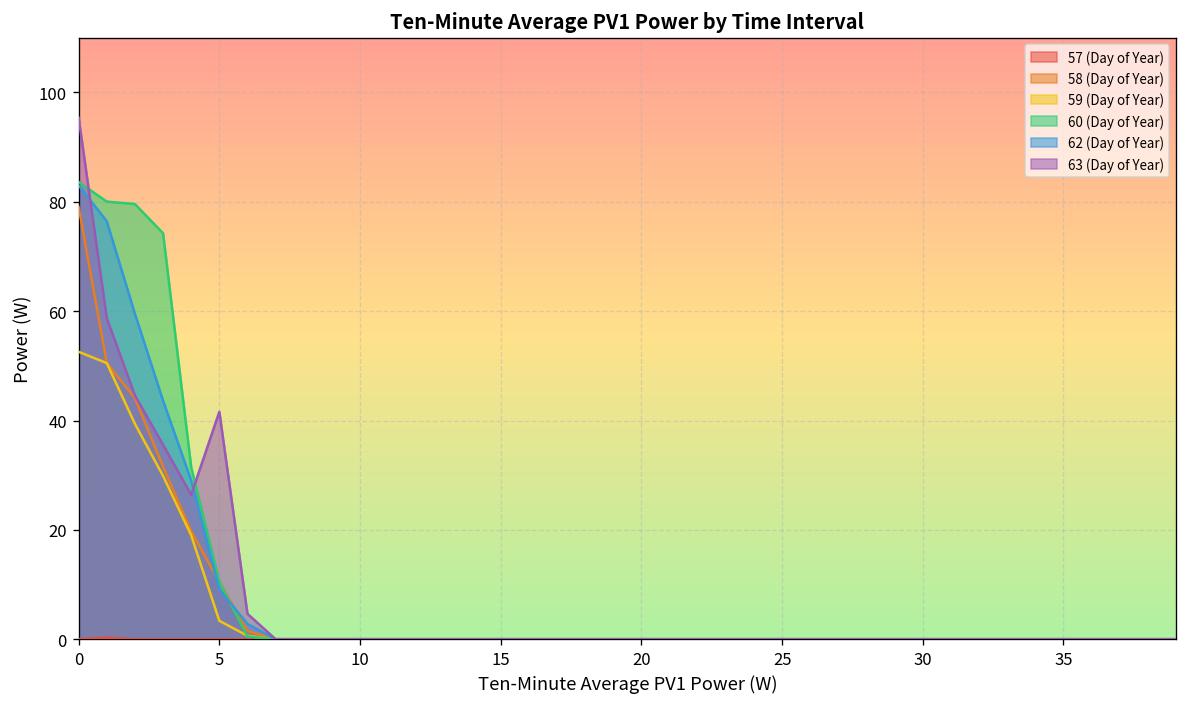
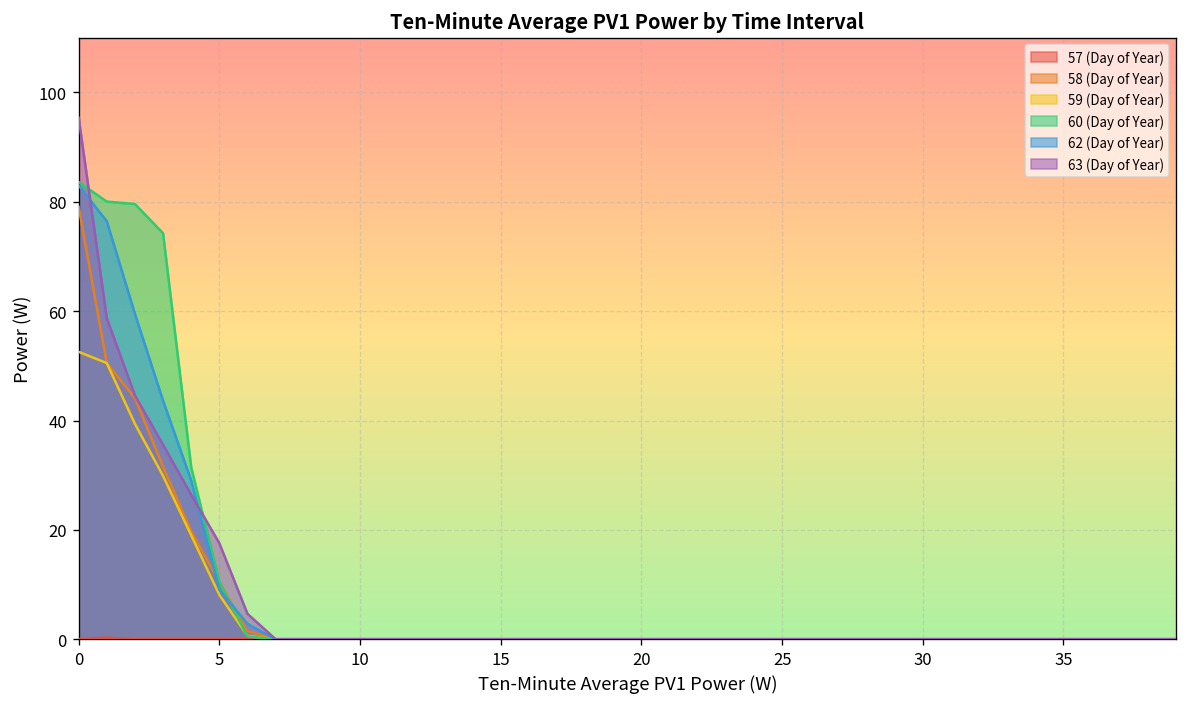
  {
    "59 (Day of Year)": {
      "0": 53,
-     "5": 3
+     "5": 8
    },
    "60 (Day of Year)": {
      "0": 84
    },
    "62 (Day of Year)": {
      "0": 83,
      "5": 9
    },
    "63 (Day of Year)": {
      "0": 95,
-     "5": 42
+     "5": 18
    }
  }
